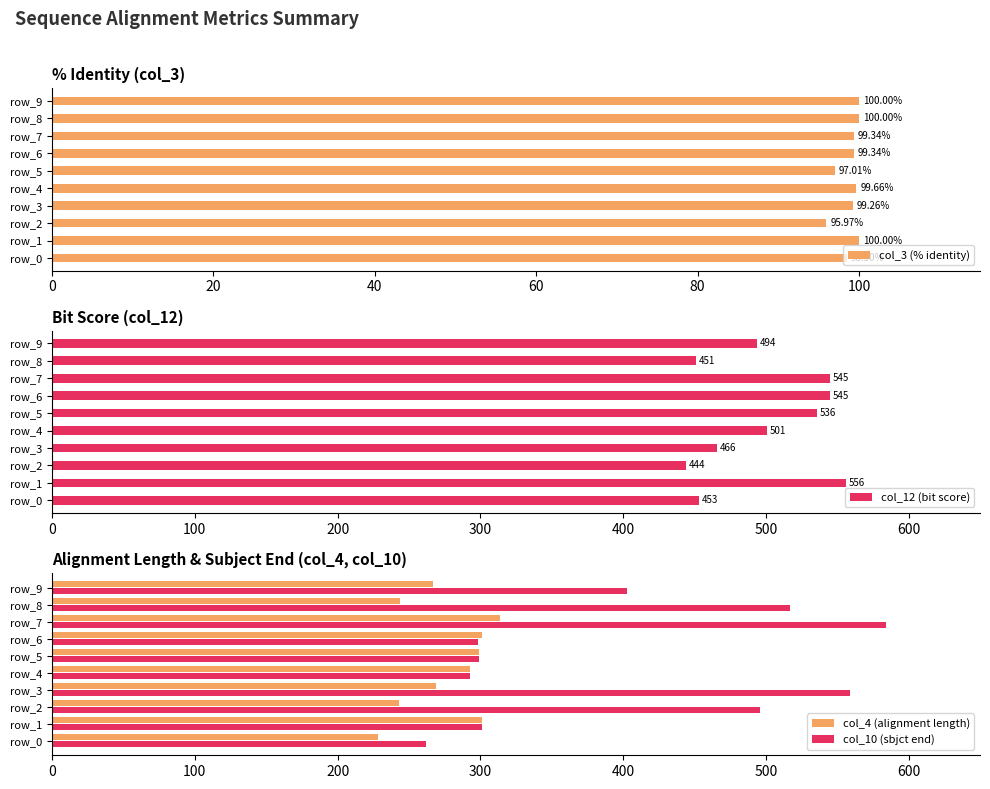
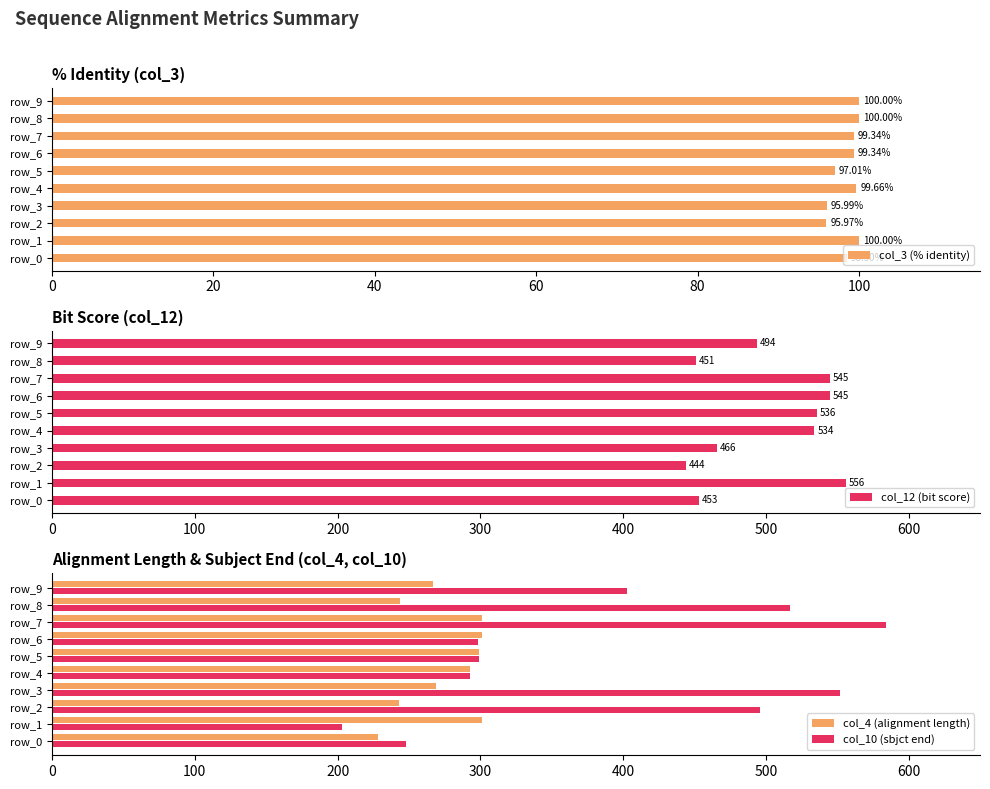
  {
    "% Identity (col_3)": {
      "row_9": "100.00%",
      "row_8": "100.00%",
      "row_7": "99.34%",
      "row_6": "99.34%",
      "row_5": "97.01%",
      "row_4": "99.66%",
-     "row_3": "99.26%",
+     "row_3": "95.99%",
      "row_2": "95.97%"
    },
    "Bit Score (col_12)": {
      "row_9": "494",
      "row_8": "451",
      "row_7": "545",
      "row_6": "545",
      "row_5": "536",
-     "row_4": "501",
+     "row_4": "534",
      "row_3": "466",
      "row_2": "444",
      "row_0": "453"
    },
    "Alignment Length & Subject End (col_4, col_10)": {
      "col_4 (alignment length)": {
        "row_9": "267",
        "row_8": "244",
-       "row_7": "314",
+       "row_7": "301",
        "row_6": "301",
        "row_5": "299",
        "row_4": "293",
        "row_3": "269",
        "row_2": "243",
        "row_1": "301",
        "row_0": "228"
      },
      "col_10 (sbjct end)": {
        "row_9": "403",
        "row_8": "517",
        "row_7": "584",
        "row_6": "298",
        "row_5": "299",
        "row_4": "293",
-       "row_3": "559",
+       "row_3": "552",
        "row_2": "496",
-       "row_1": "301",
-       "row_0": "262"
+       "row_1": "203",
+       "row_0": "248"
      }
    }
  }
